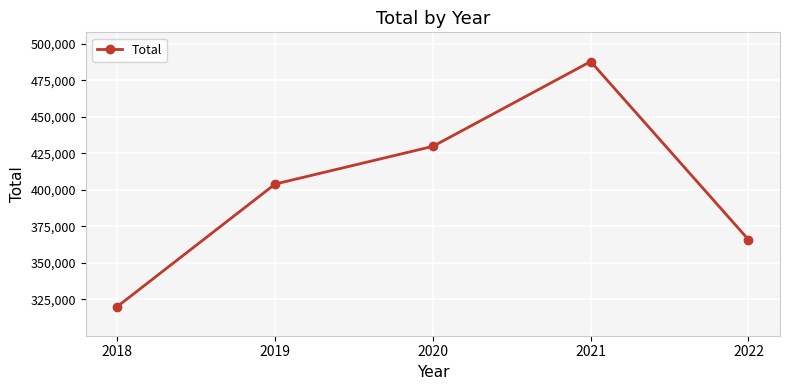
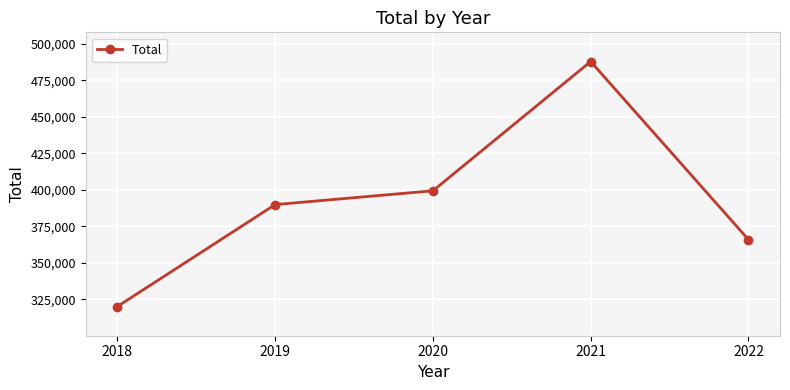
  {
    "2018": "320,000",
-   "2019": "404,000",
-   "2020": "430,000",
+   "2019": "390,000",
+   "2020": "399,000",
    "2021": "488,000",
    "2022": "366,000"
  }
